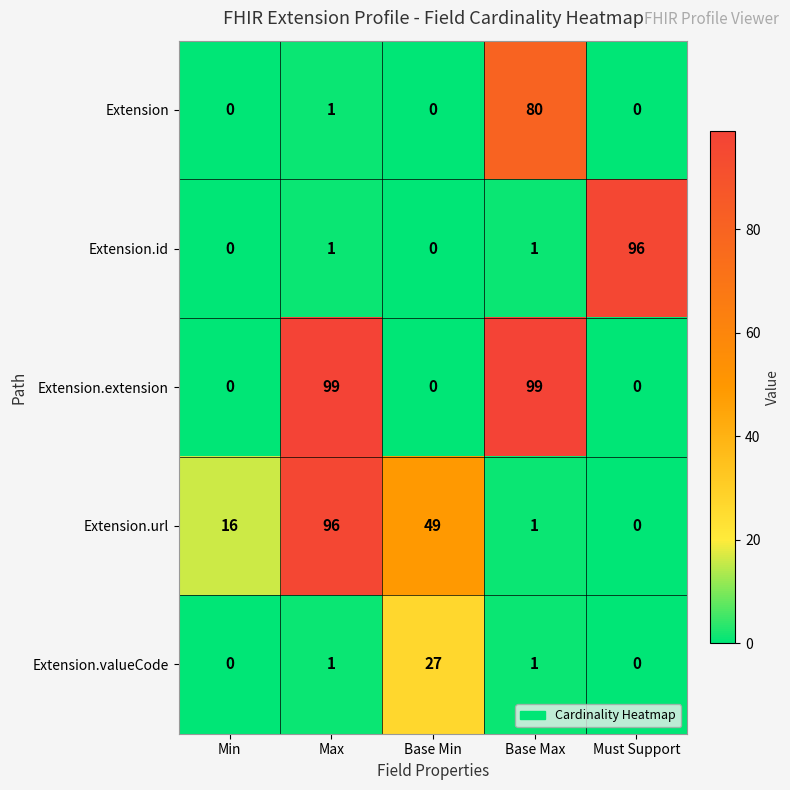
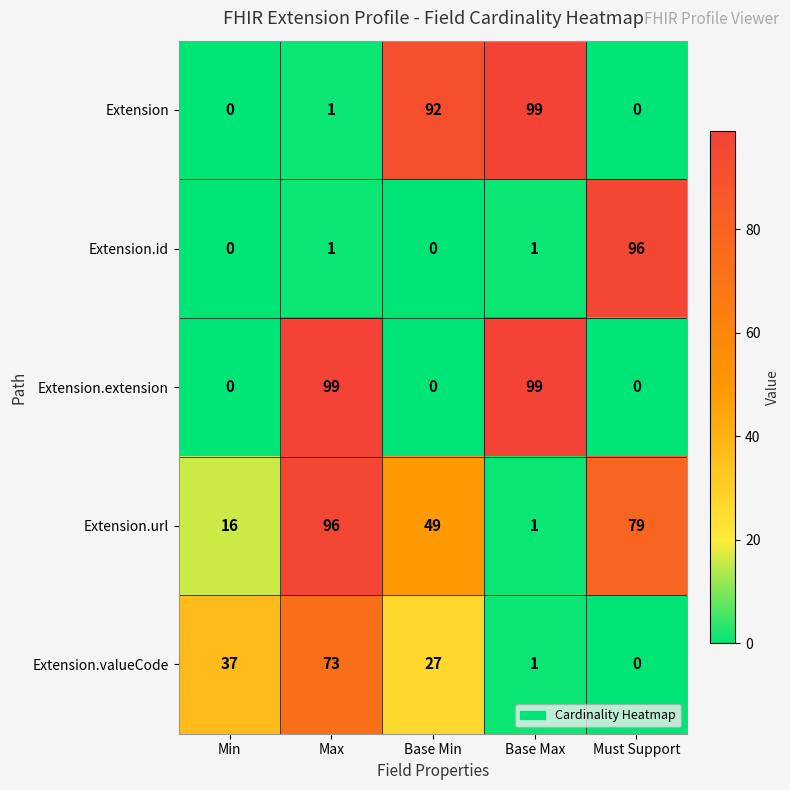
  {
    "Extension": {
      "Min": 0,
      "Max": 1,
-     "Base Min": 0,
-     "Base Max": 80,
+     "Base Min": 92,
+     "Base Max": 99,
      "Must Support": 0
    },
    "Extension.id": {
      "Min": 0,
      "Max": 1,
      "Base Min": 0,
      "Base Max": 1,
      "Must Support": 96
    },
    "Extension.extension": {
      "Min": 0,
      "Max": 99,
      "Base Min": 0,
      "Base Max": 99,
      "Must Support": 0
    },
    "Extension.url": {
      "Min": 16,
      "Max": 96,
      "Base Min": 49,
      "Base Max": 1,
-     "Must Support": 0
+     "Must Support": 79
    },
    "Extension.valueCode": {
-     "Min": 0,
-     "Max": 1,
+     "Min": 37,
+     "Max": 73,
      "Base Min": 27,
      "Base Max": 1,
      "Must Support": 0
    }
  }
